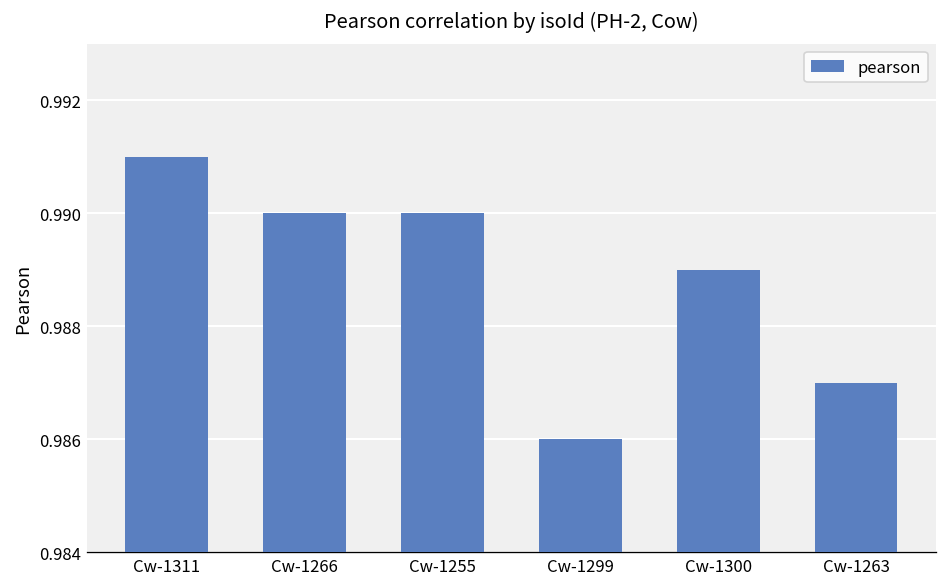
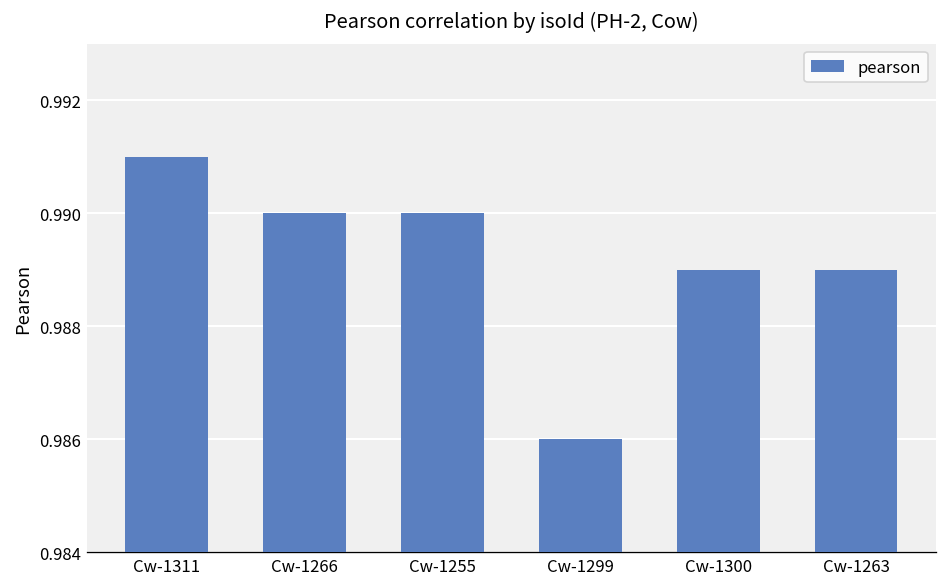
  {
    "Cw-1311": 0.991,
    "Cw-1266": 0.990,
    "Cw-1255": 0.990,
    "Cw-1299": 0.986,
    "Cw-1300": 0.989,
-   "Cw-1263": 0.987
+   "Cw-1263": 0.989
  }
